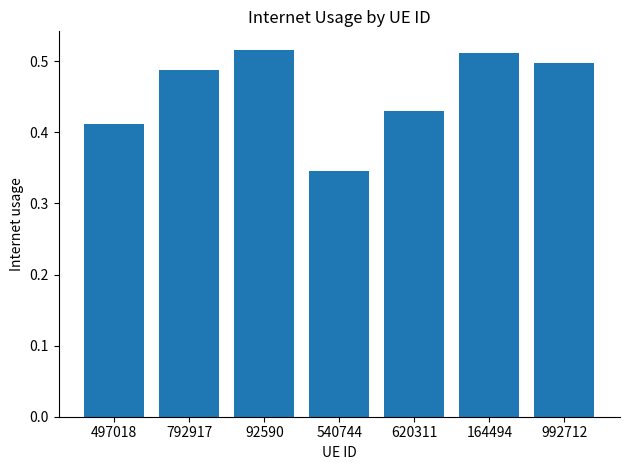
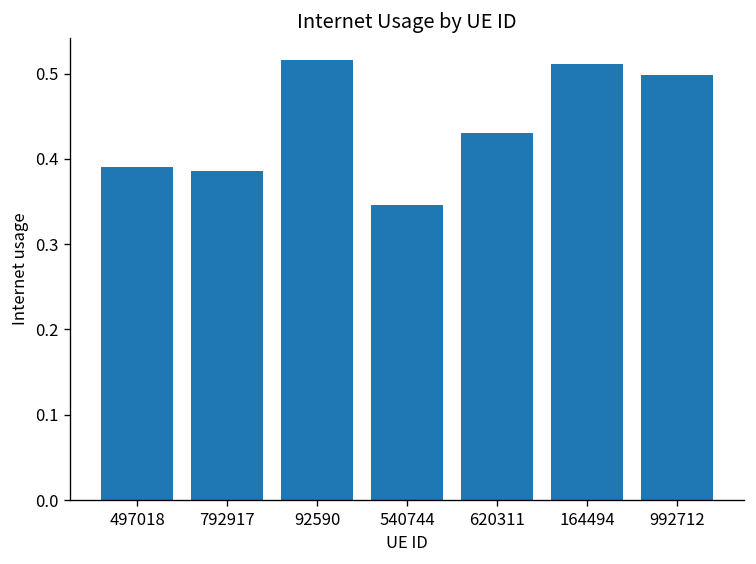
  {
-   "497018": 0.41,
-   "792917": 0.49,
+   "497018": 0.39,
+   "792917": 0.39,
    "92590": 0.52,
    "540744": 0.35,
    "620311": 0.43,
    "164494": 0.51,
    "992712": 0.50
  }
